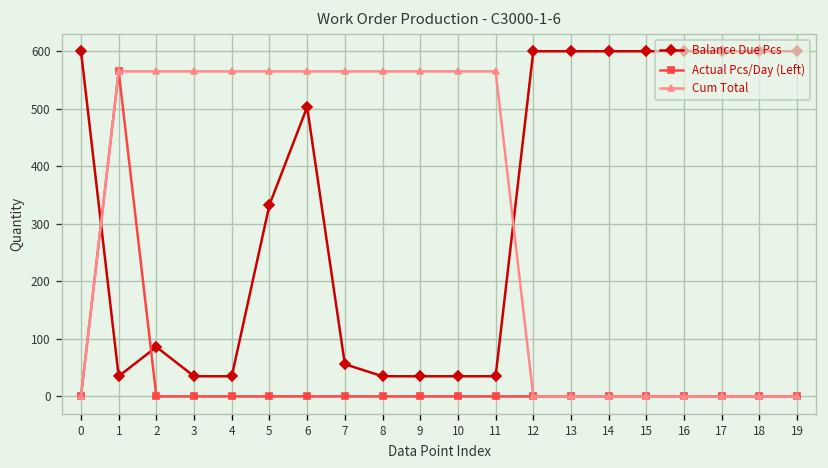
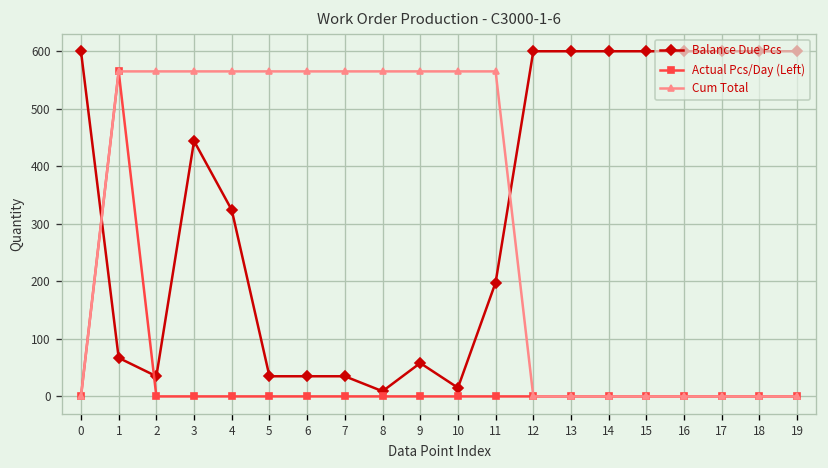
  {
    "Balance Due Pcs": {
      "0": 600,
-     "1": 40,
-     "2": 90,
-     "3": 40,
-     "4": 40,
-     "5": 330,
-     "6": 500,
-     "7": 60,
-     "8": 40,
-     "9": 40,
-     "10": 40,
-     "11": 40,
+     "1": 70,
+     "2": 40,
+     "3": 440,
+     "4": 320,
+     "5": 40,
+     "6": 40,
+     "7": 40,
+     "8": 10,
+     "9": 60,
+     "10": 20,
+     "11": 200,
      "12": 600,
      "13": 600,
      "14": 600,
      "15": 600
    },
    "Actual Pcs/Day (Left)": {
      "2": 0,
      "3": 0,
      "4": 0,
      "5": 0,
      "6": 0,
      "7": 0,
      "8": 0,
      "9": 0,
      "10": 0,
      "11": 0
    },
    "Cum Total": {
      "2": 570,
      "3": 570,
      "4": 570,
      "5": 570,
      "6": 570,
      "7": 570,
      "8": 570,
      "9": 570,
      "10": 570,
      "11": 570
    }
  }
